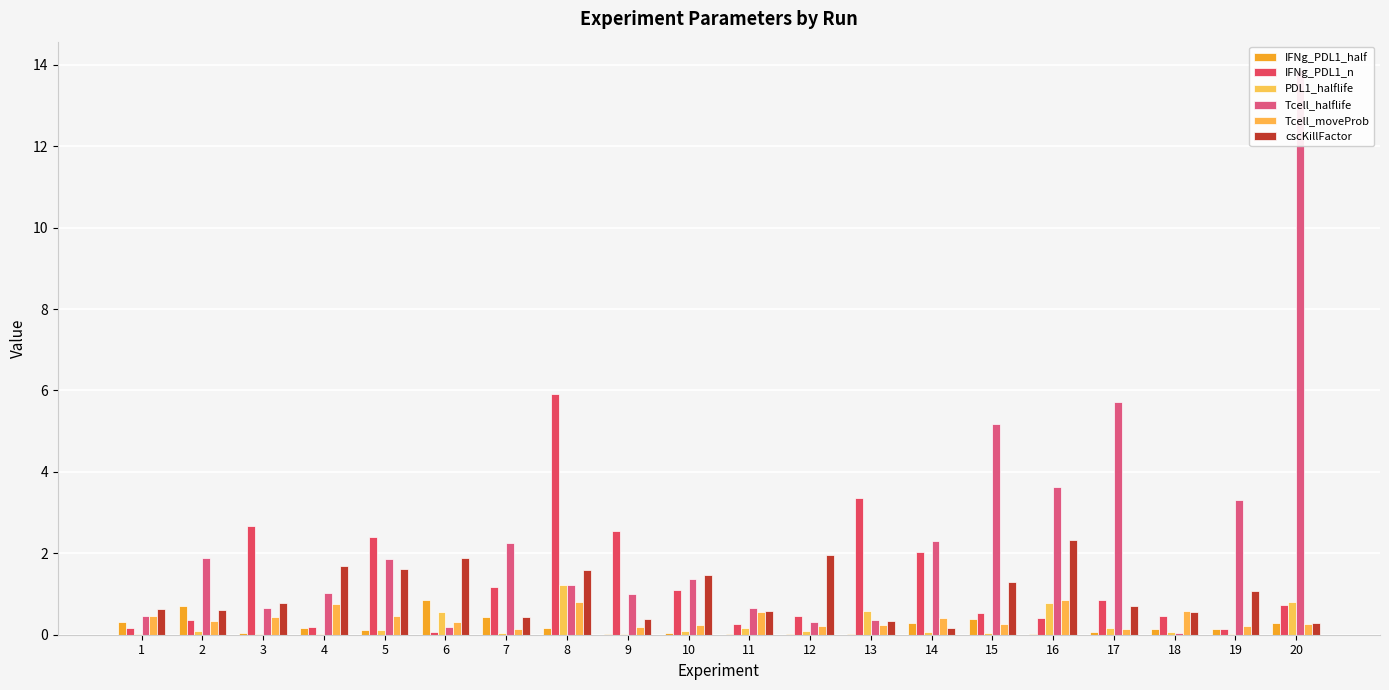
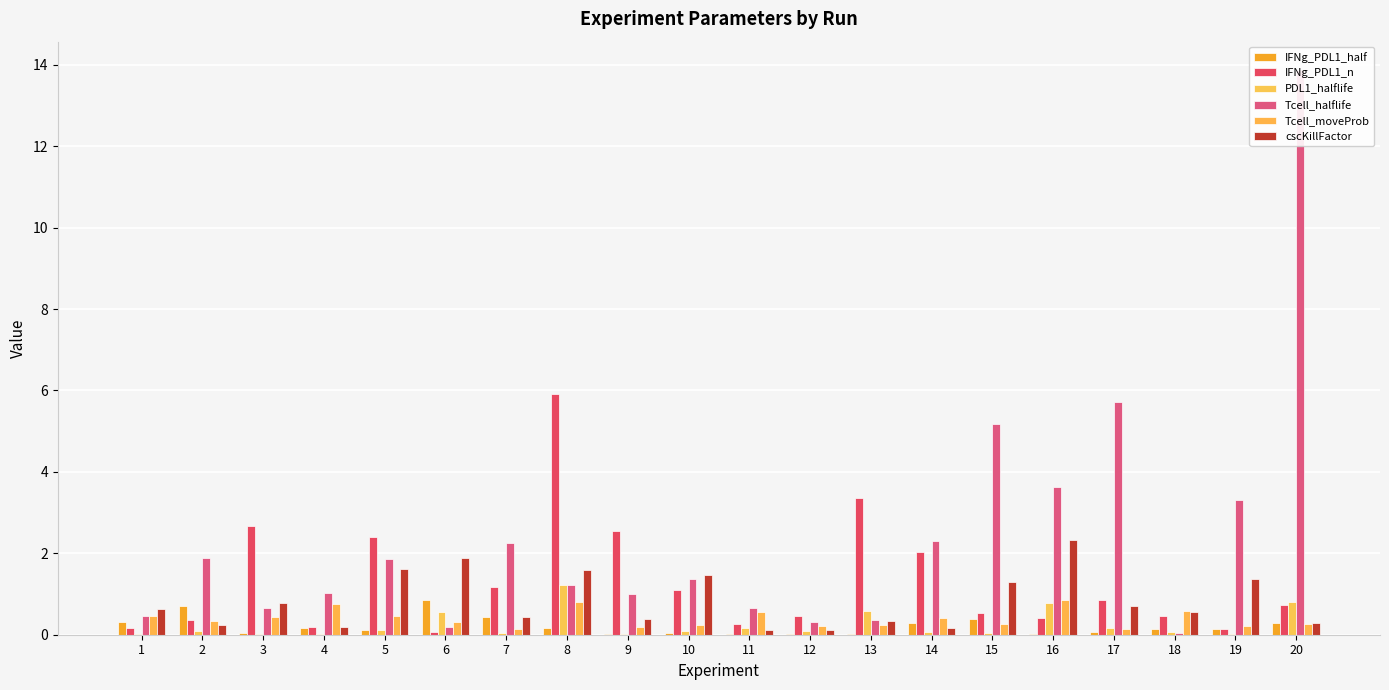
  {
    "cscKillFactor": {
      "1": 0.6,
-     "2": 0.6,
+     "2": 0.2,
      "3": 0.8,
-     "4": 1.7,
+     "4": 0.2,
      "5": 1.6,
      "6": 1.9,
      "7": 0.4,
      "8": 1.6,
      "9": 0.4,
      "10": 1.5,
-     "11": 0.6,
-     "12": 2.0,
+     "11": 0.1,
+     "12": 0.1,
      "13": 0.3,
      "14": 0.2,
      "15": 1.3,
      "16": 2.3,
      "17": 0.7,
      "18": 0.6,
-     "19": 1.1,
+     "19": 1.4,
      "20": 0.3
    }
  }
